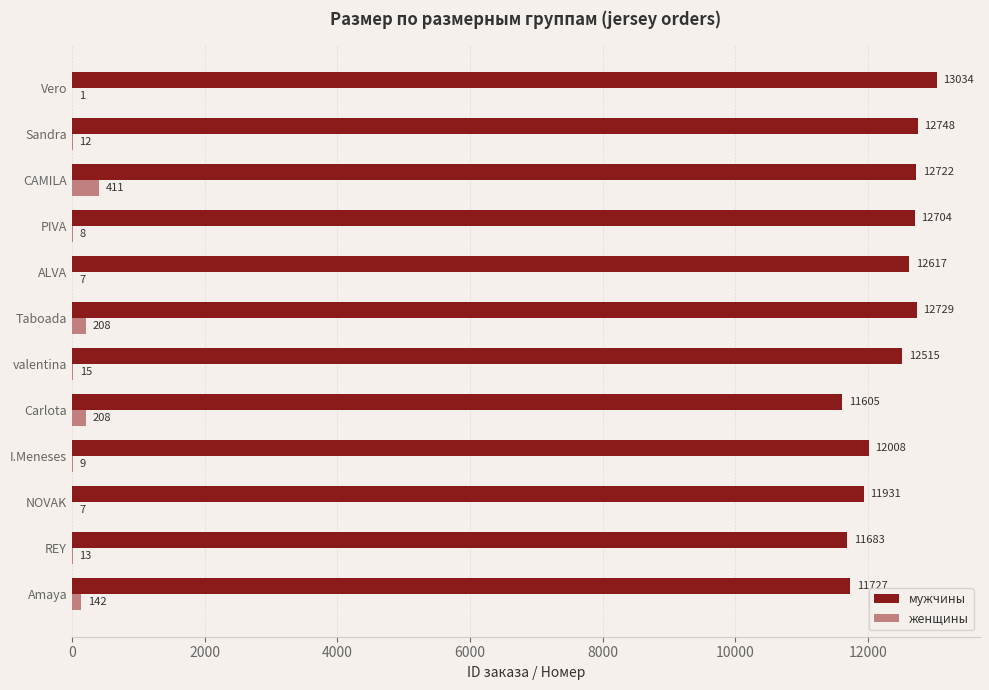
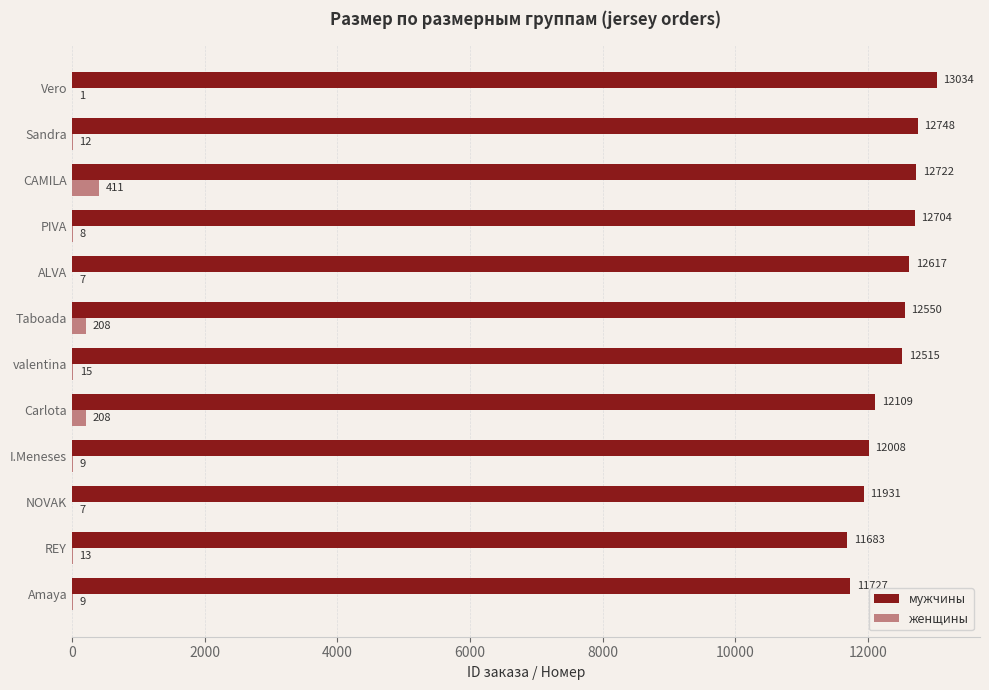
  {
    "мужчины": {
      "Vero": 13034,
      "Sandra": 12748,
      "CAMILA": 12722,
      "PIVA": 12704,
      "ALVA": 12617,
-     "Taboada": 12729,
+     "Taboada": 12550,
      "valentina": 12515,
-     "Carlota": 11605,
+     "Carlota": 12109,
      "I.Meneses": 12008,
      "NOVAK": 11931,
      "REY": 11683
    },
    "женщины": {
      "Vero": 1,
      "Sandra": 12,
      "CAMILA": 411,
      "PIVA": 8,
      "ALVA": 7,
      "Taboada": 208,
      "valentina": 15,
      "Carlota": 208,
      "I.Meneses": 9,
      "NOVAK": 7,
      "REY": 13,
-     "Amaya": 142
+     "Amaya": 9
    }
  }
